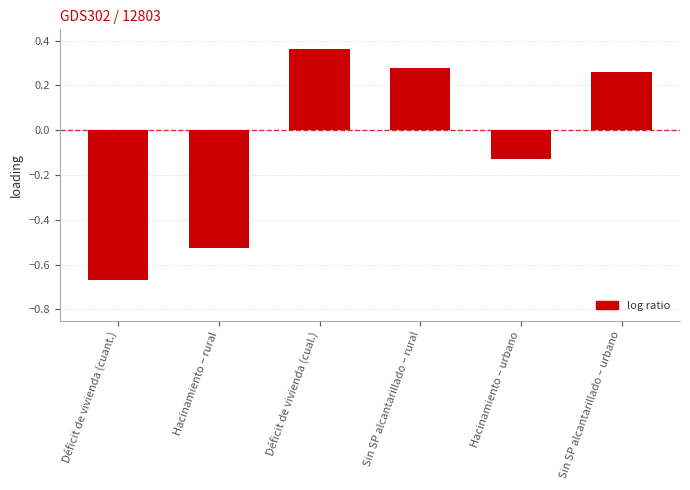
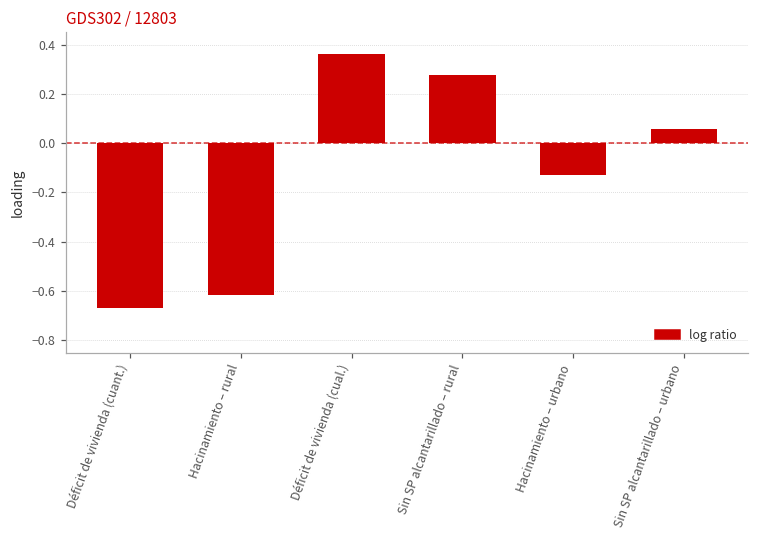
  {
    "Déficit de vivienda (cuant.)": -0.67,
-   "Hacinamiento – rural": -0.53,
+   "Hacinamiento – rural": -0.61,
    "Déficit de vivienda (cual.)": 0.36,
    "Sin SP alcantarillado – rural": 0.28,
    "Hacinamiento – urbano": -0.13,
-   "Sin SP alcantarillado – urbano": 0.26
+   "Sin SP alcantarillado – urbano": 0.06
  }
